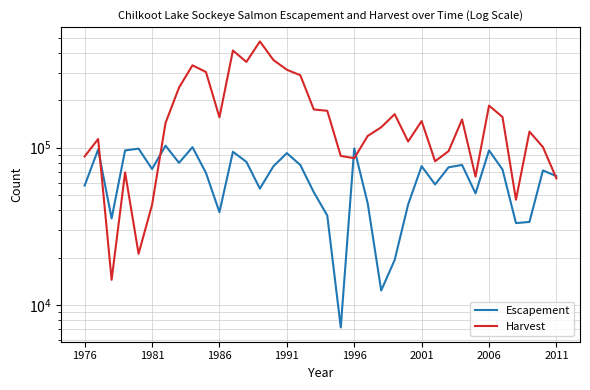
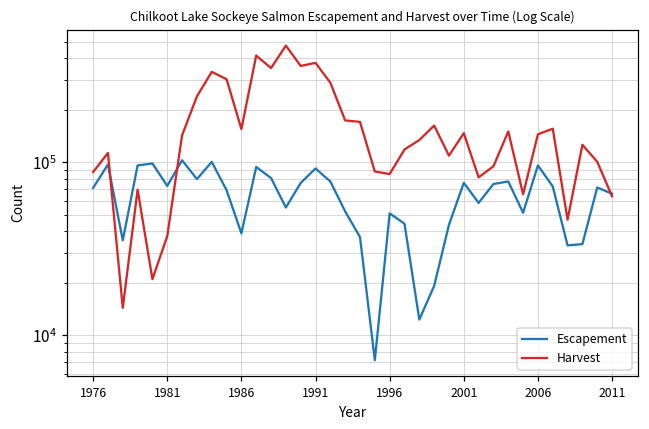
  {
    "Escapement": {
-     "1976": 57000,
+     "1976": 70000,
      "1981": 70000,
      "1986": 39000,
      "1991": 90000,
-     "1996": 100000,
+     "1996": 51000,
      "2001": 80000,
      "2006": 100000
    },
    "Harvest": {
      "1976": 90000,
-     "1981": 43000,
+     "1981": 37000,
      "1986": 160000,
-     "1991": 310000,
+     "1991": 380000,
      "1996": 90000,
      "2001": 150000,
-     "2006": 190000
+     "2006": 150000
    }
  }
